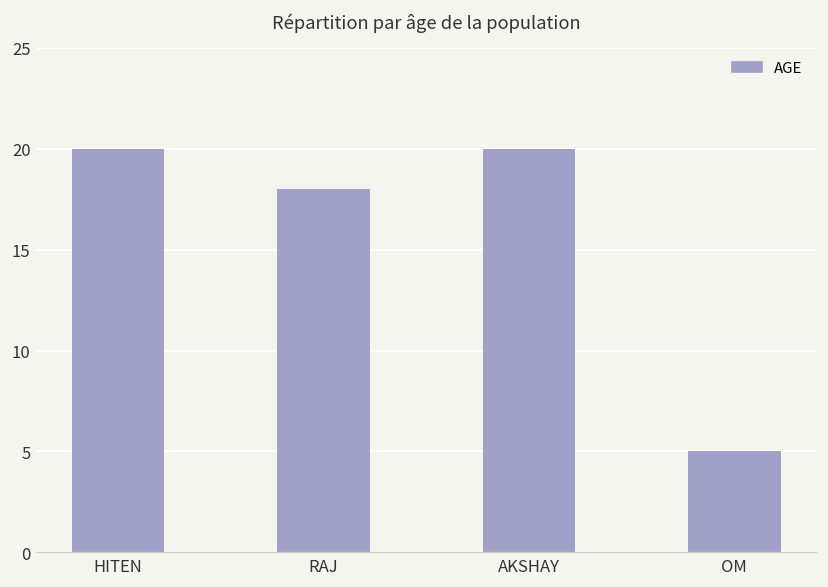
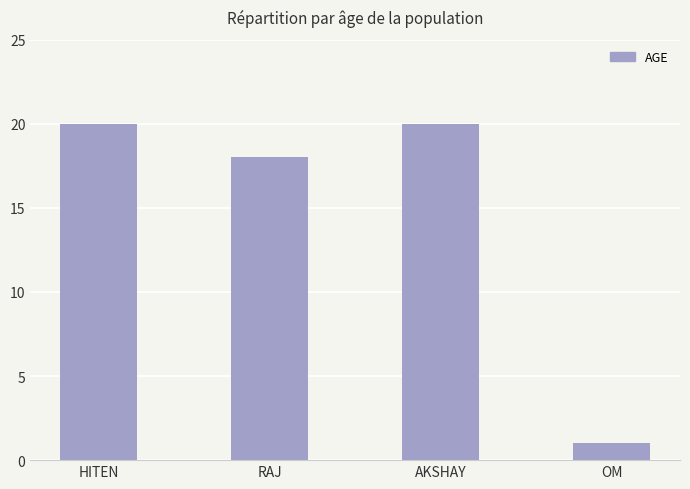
  {
    "HITEN": 20,
    "RAJ": 18,
    "AKSHAY": 20,
-   "OM": 5
+   "OM": 1
  }
